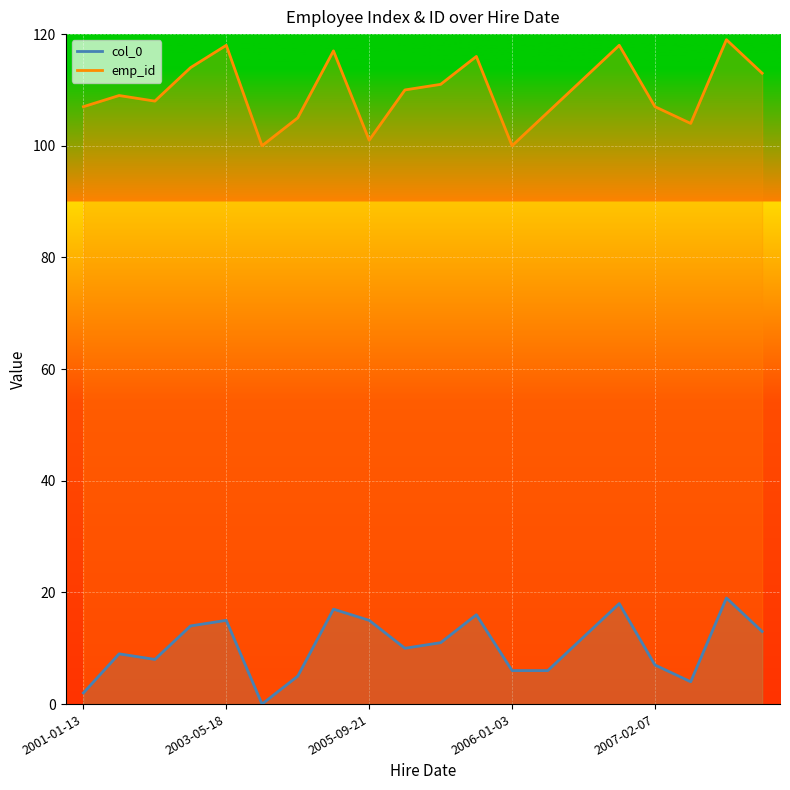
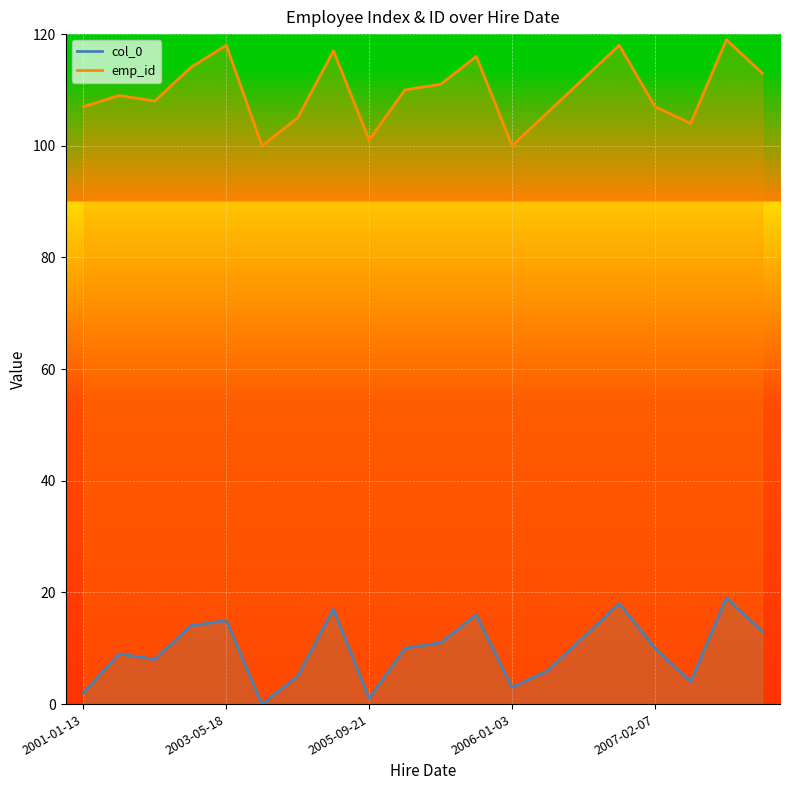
  {
    "col_0": {
      "2001-01-13": 2,
      "2003-05-18": 15,
-     "2005-09-21": 15,
-     "2006-01-03": 6,
-     "2007-02-07": 7
+     "2005-09-21": 1,
+     "2006-01-03": 3,
+     "2007-02-07": 10
    },
    "emp_id": {
      "2001-01-13": 107,
      "2003-05-18": 118,
      "2005-09-21": 101,
      "2006-01-03": 100,
      "2007-02-07": 107
    }
  }
